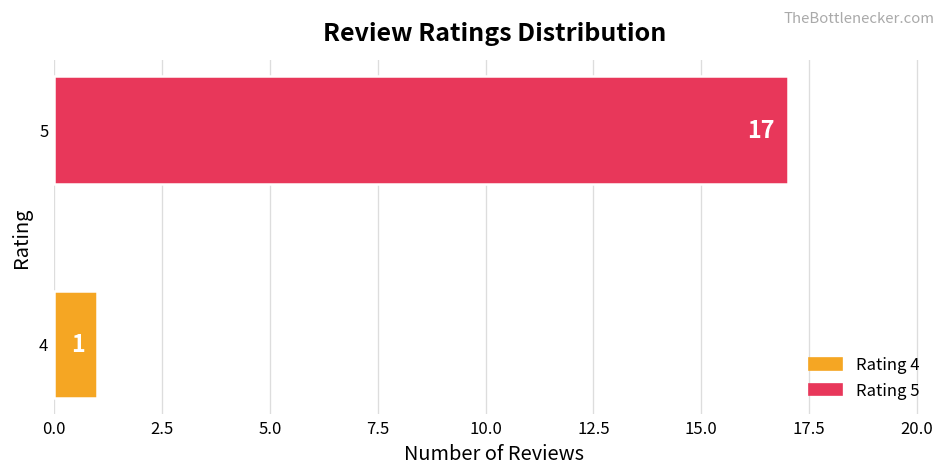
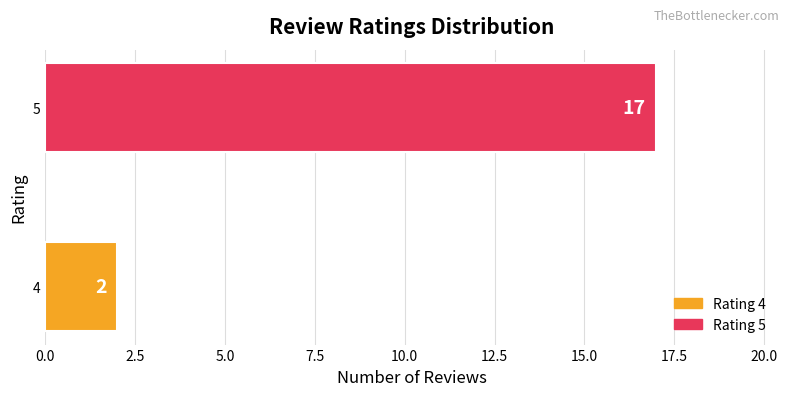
  {
    "5": 17,
-   "4": 1
+   "4": 2
  }
